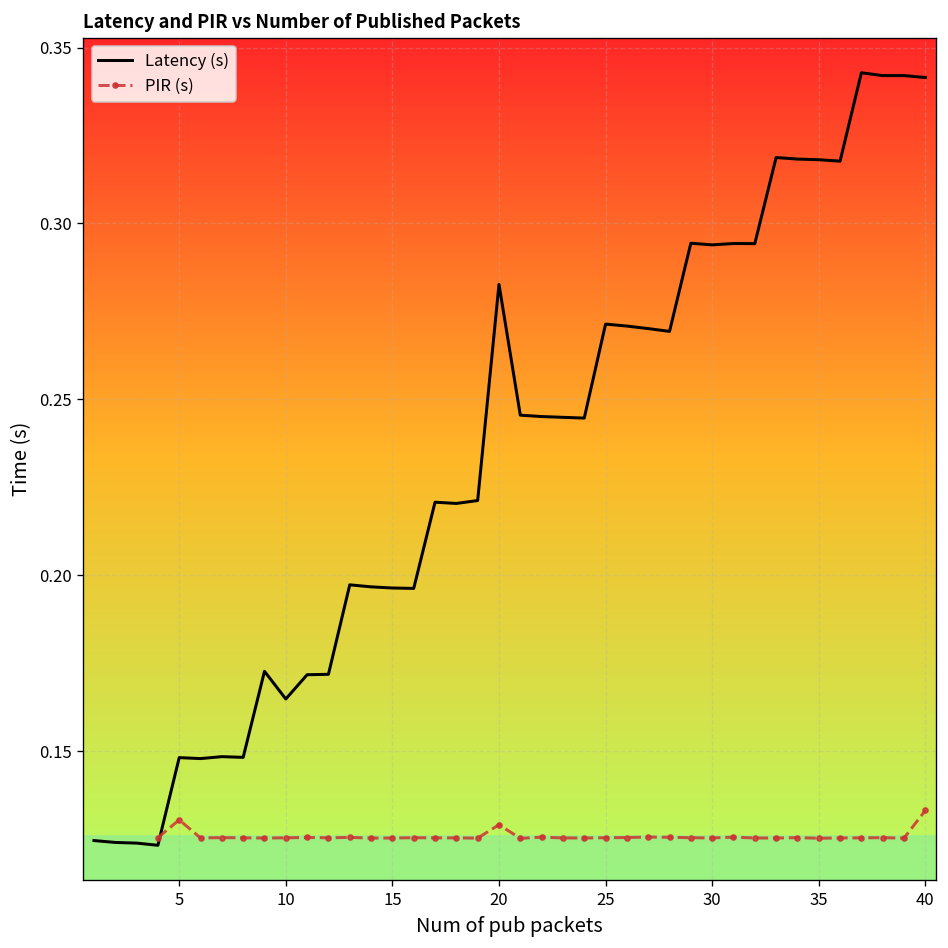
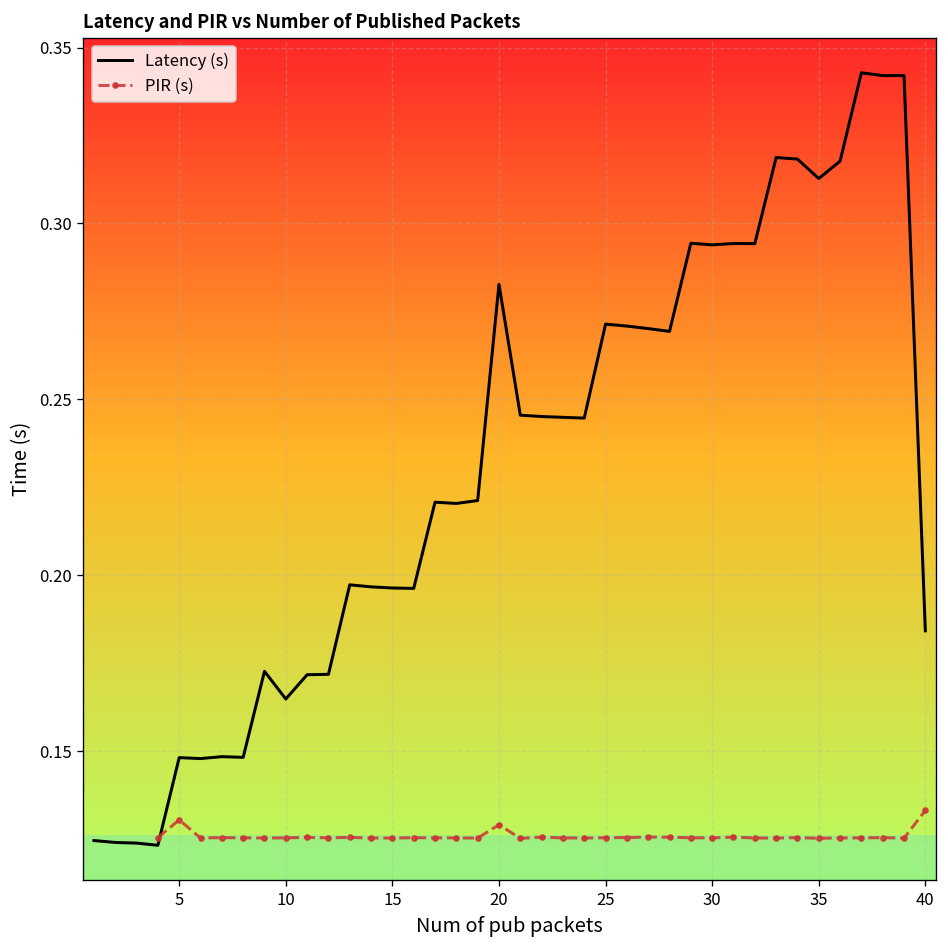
  {
    "Latency (s)": {
      "5": 0.148,
      "10": 0.165,
      "15": 0.196,
      "20": 0.283,
      "25": 0.271,
      "30": 0.294,
-     "35": 0.318,
-     "40": 0.341
+     "35": 0.313,
+     "40": 0.184
    },
    "PIR (s)": {
      "5": 0.130,
      "20": 0.129,
      "40": 0.133
    }
  }
